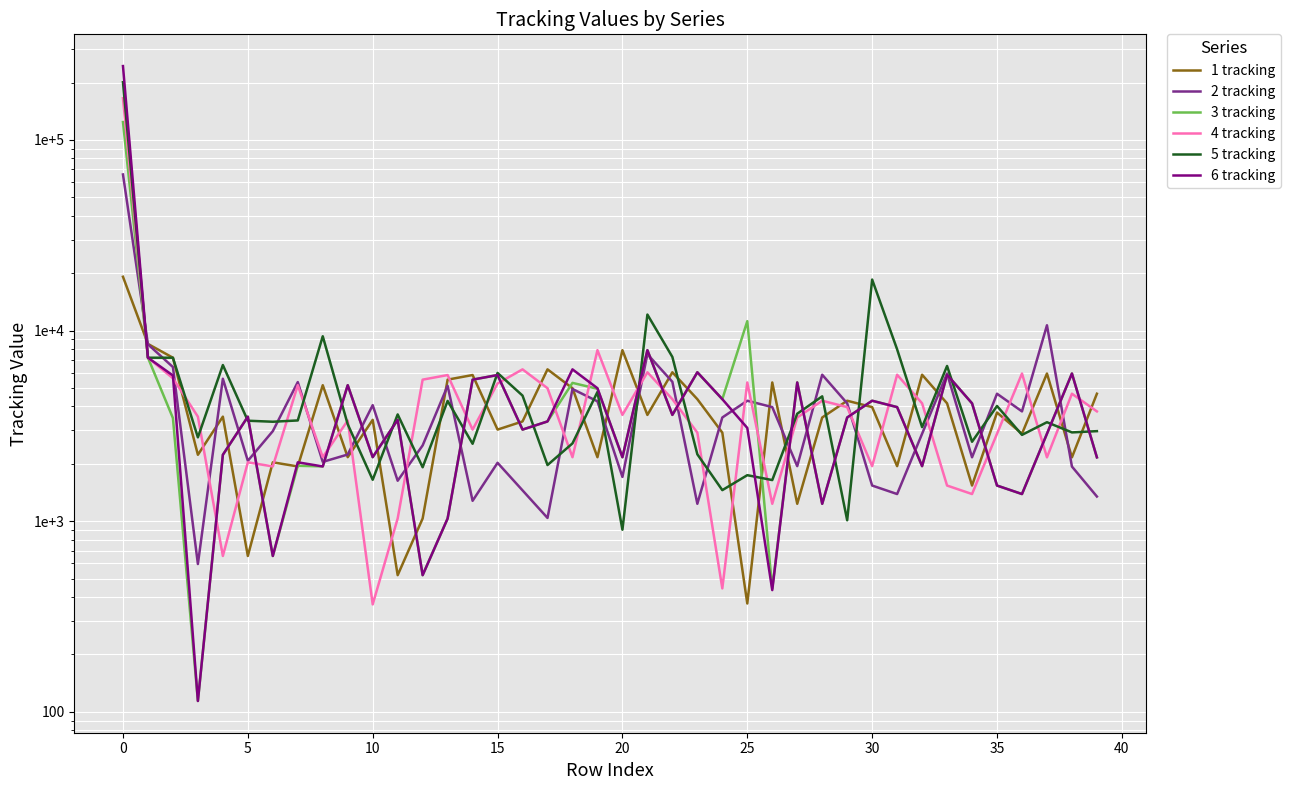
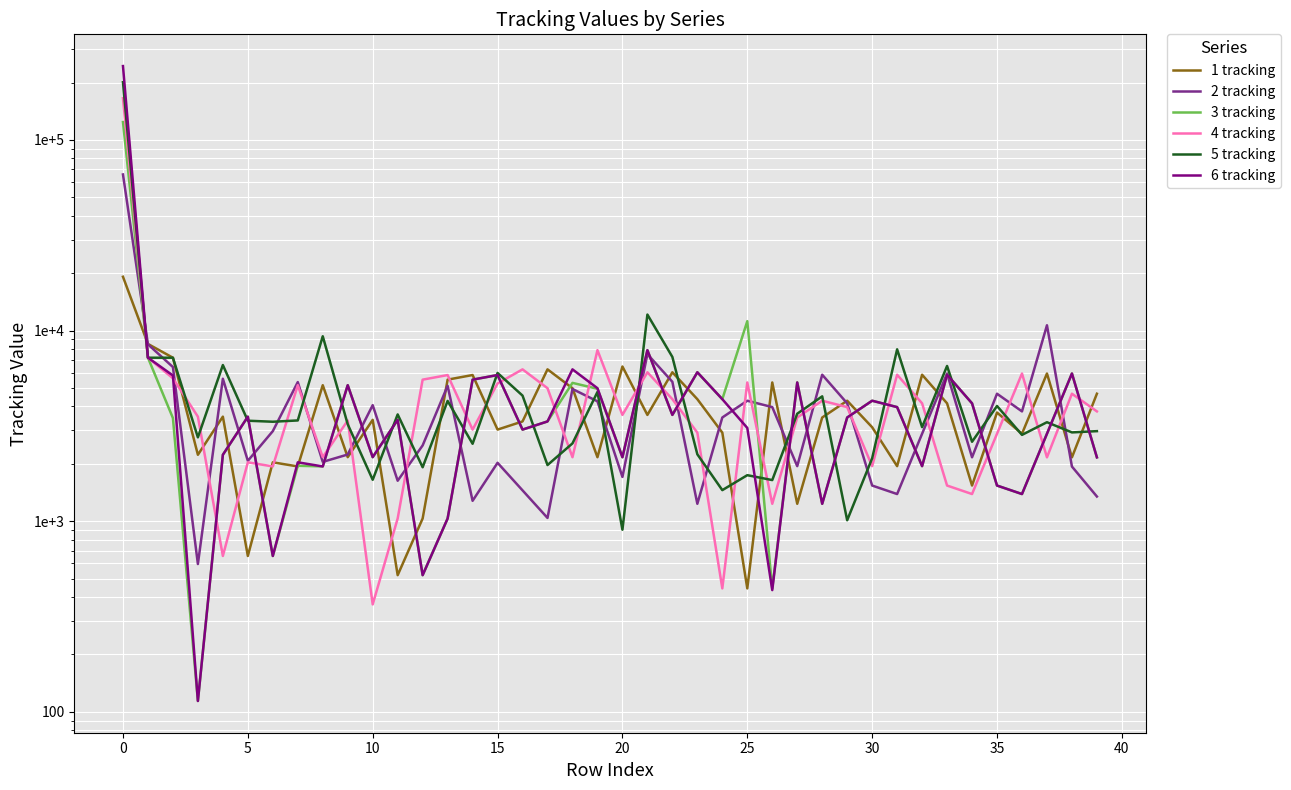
  {
    "1 tracking": {
      "0": 19000,
      "5": 660,
      "10": 3400,
      "15": 3000,
-     "20": 7900,
-     "25": 370,
-     "30": 4000,
+     "20": 6500,
+     "25": 440,
+     "30": 3100,
      "35": 3700
    },
    "3 tracking": {
      "0": 120000,
      "25": 11000
    },
    "4 tracking": {
      "0": 170000,
      "10": 370,
      "15": 5300,
      "20": 3600,
      "25": 5300,
      "30": 1900,
      "35": 2900
    },
    "5 tracking": {
      "0": 200000,
      "5": 3400,
      "10": 1600,
      "20": 900,
      "25": 1700,
-     "30": 19000,
+     "30": 2100,
      "35": 4000
    }
  }
